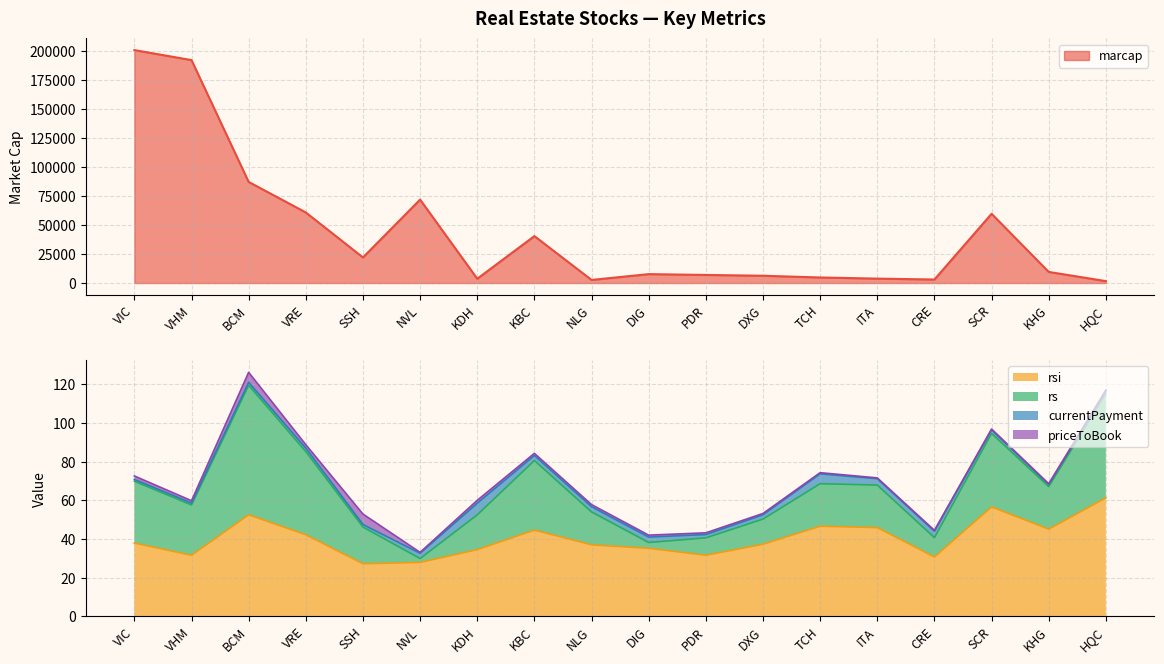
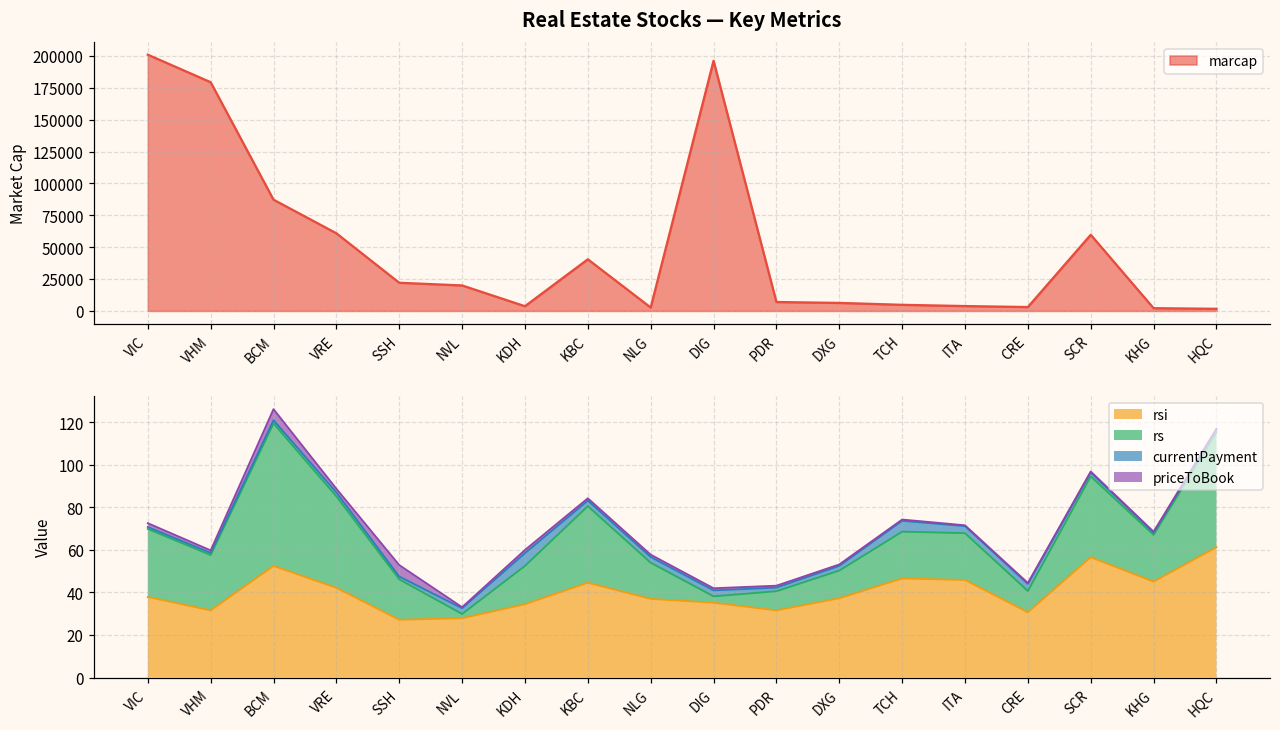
  {
    "Real Estate Stocks — Key Metrics": {
      "VIC": 201000,
-     "VHM": 192000,
+     "VHM": 179000,
      "BCM": 87000,
      "VRE": 61000,
      "SSH": 22000,
-     "NVL": 72000,
+     "NVL": 20000,
      "KDH": 4000,
      "KBC": 41000,
      "NLG": 3000,
-     "DIG": 8000,
+     "DIG": 196000,
      "PDR": 7000,
      "DXG": 6000,
      "TCH": 5000,
      "ITA": 4000,
      "CRE": 3000,
      "SCR": 60000,
-     "KHG": 10000,
+     "KHG": 2000,
      "HQC": 2000
    }
  }
